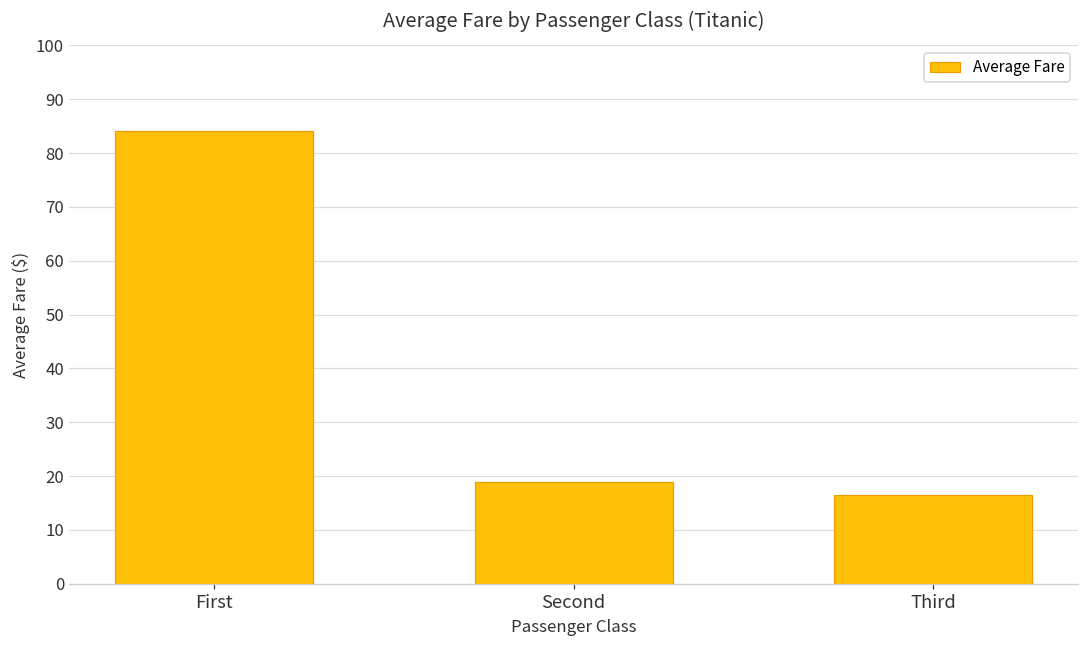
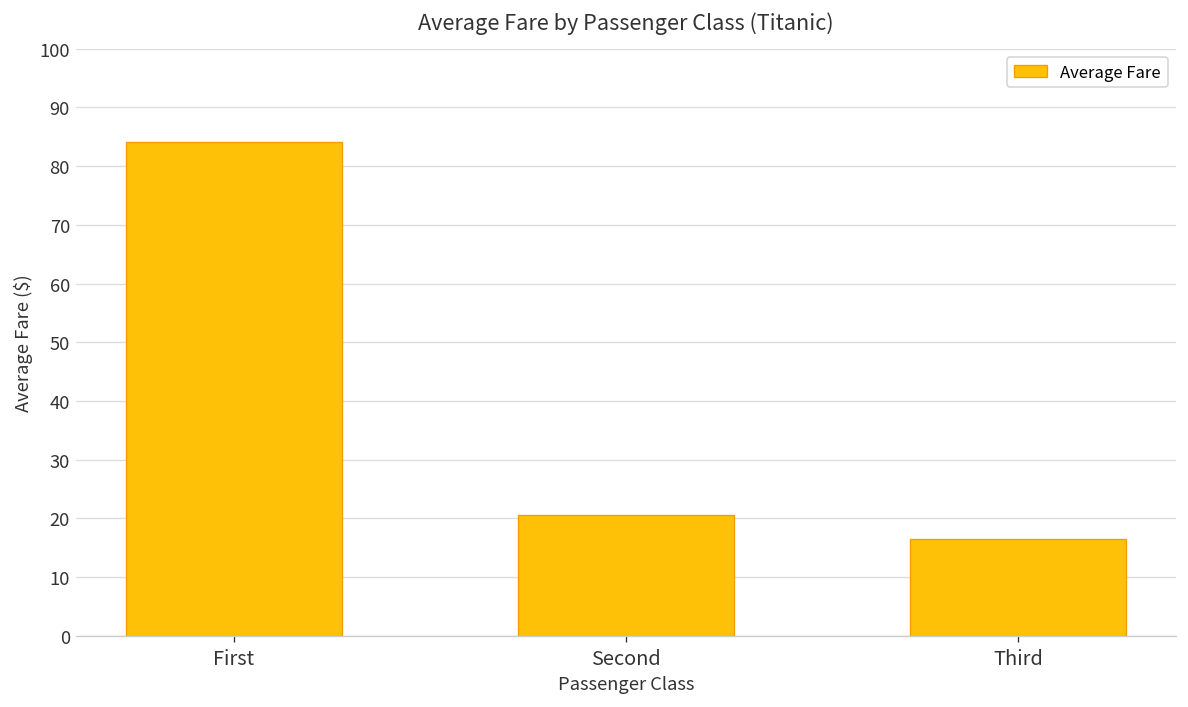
  {
    "First": 84,
-   "Second": 19,
+   "Second": 21,
    "Third": 17
  }
